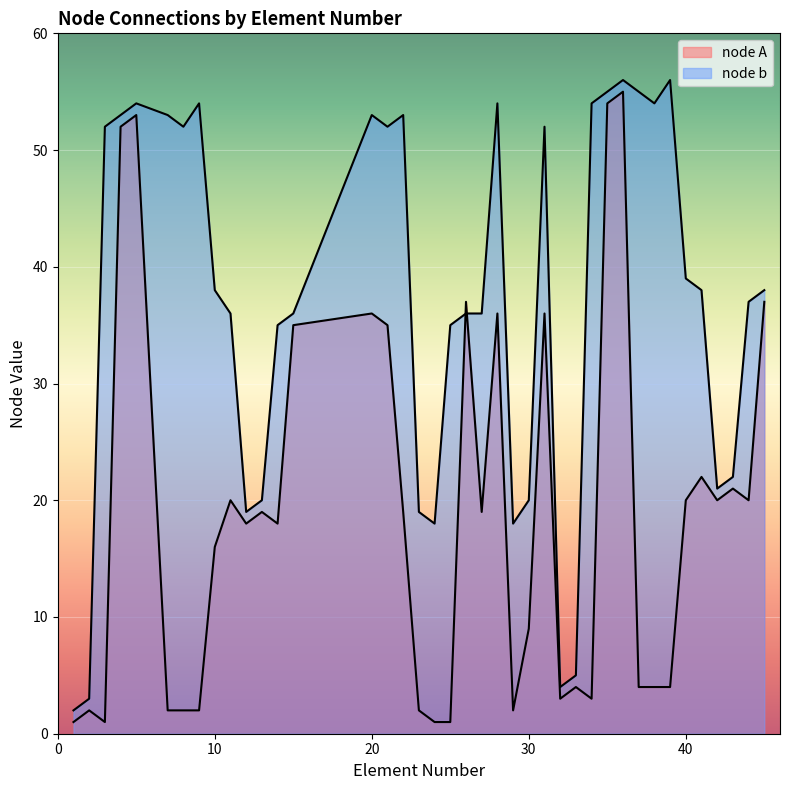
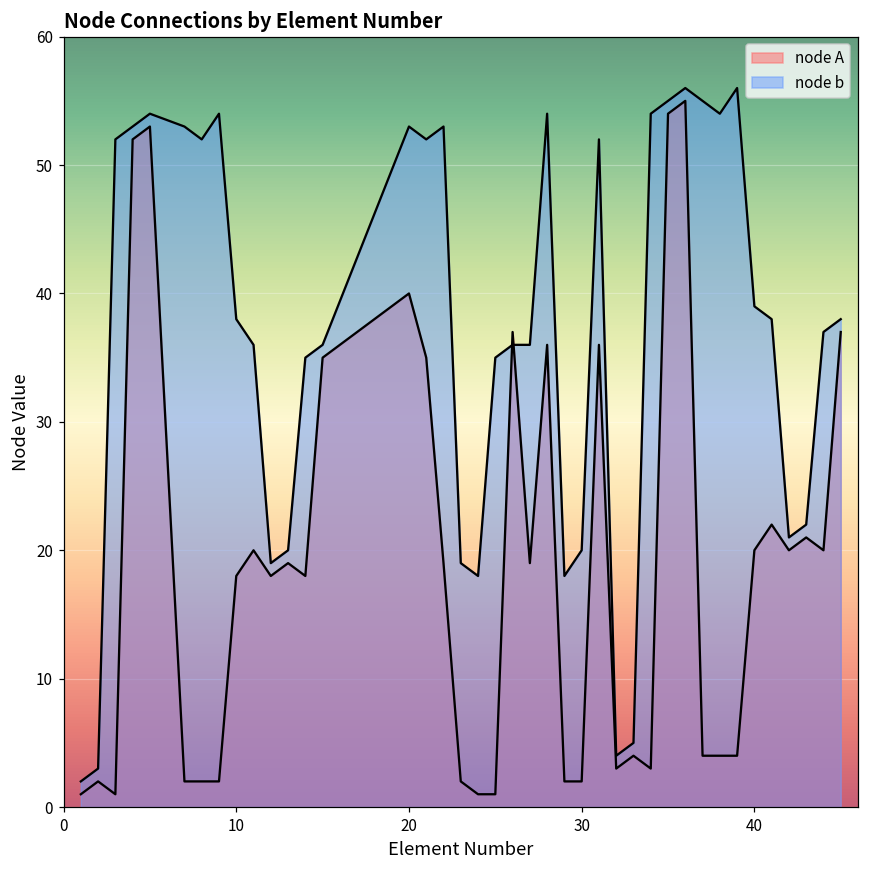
  {
    "node A": {
-     "10": 16,
-     "20": 36,
-     "30": 9,
+     "10": 18,
+     "20": 40,
+     "30": 2,
      "40": 20
    },
    "node b": {
      "10": 38,
      "20": 53,
      "30": 20,
      "40": 39
    }
  }
